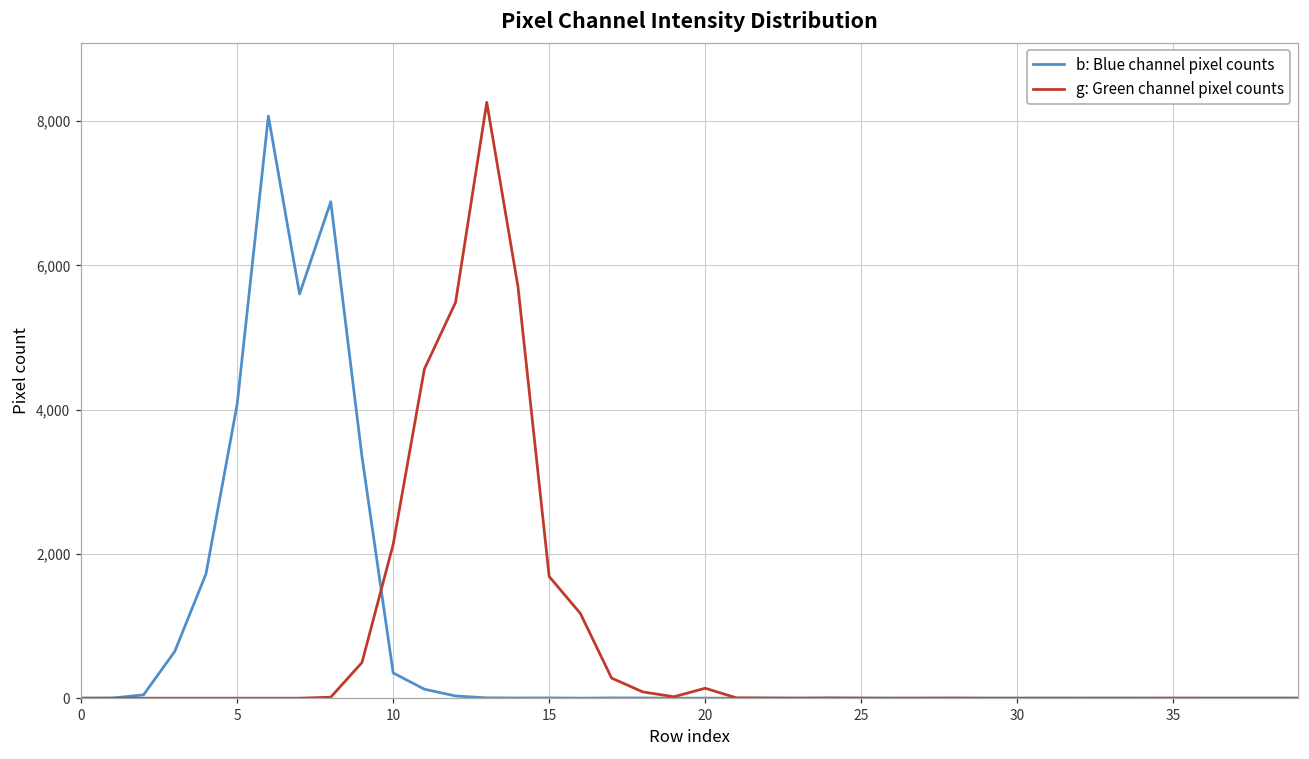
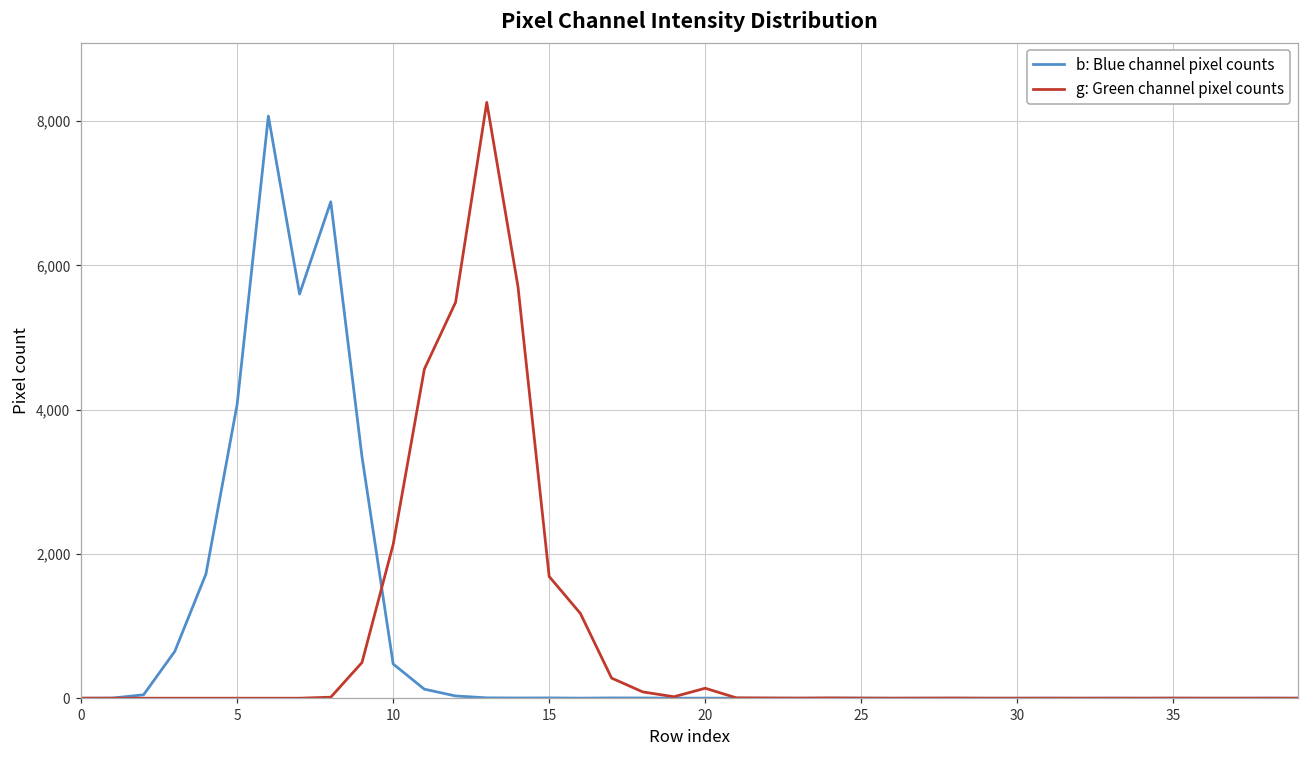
  {
    "b: Blue channel pixel counts": {
      "5": "4,100",
-     "10": "400",
+     "10": "500",
      "15": "0",
      "20": "0"
    },
    "g: Green channel pixel counts": {
      "5": "0",
      "10": "2,100",
      "15": "1,700",
      "20": "100"
    }
  }
